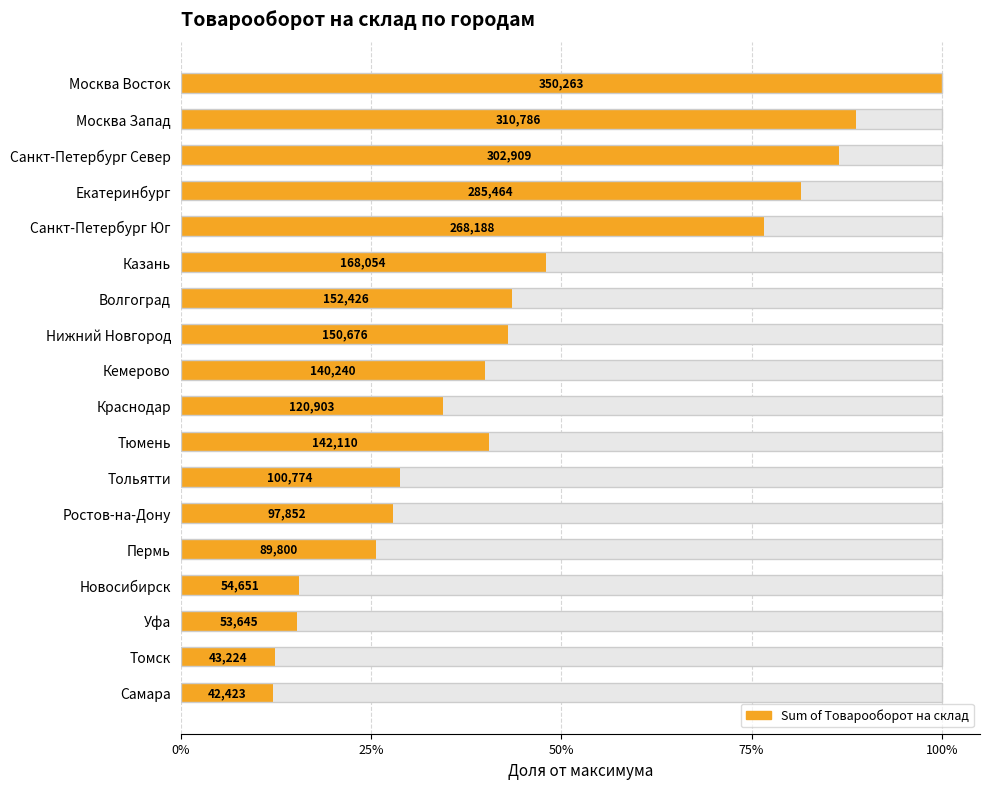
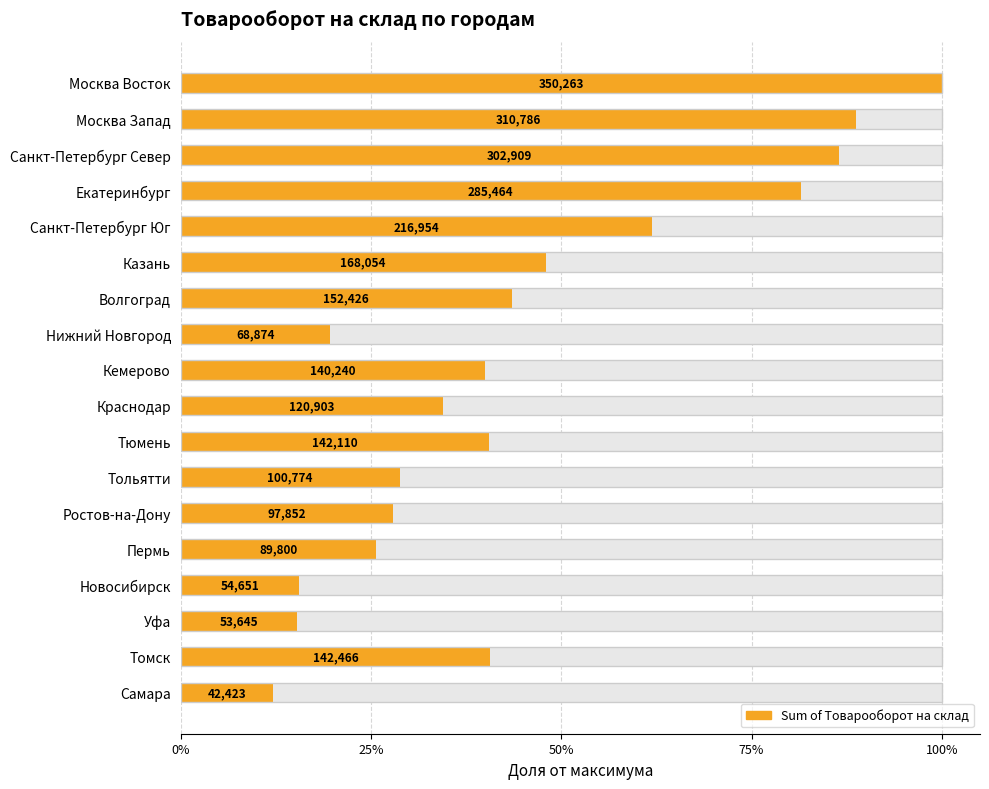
  {
    "Sum of Товарооборот на склад": {
-     "Санкт-Петербург Юг": "268,188",
-     "Нижний Новгород": "150,676",
-     "Томск": "43,224"
+     "Санкт-Петербург Юг": "216,954",
+     "Нижний Новгород": "68,874",
+     "Томск": "142,466"
    }
  }
